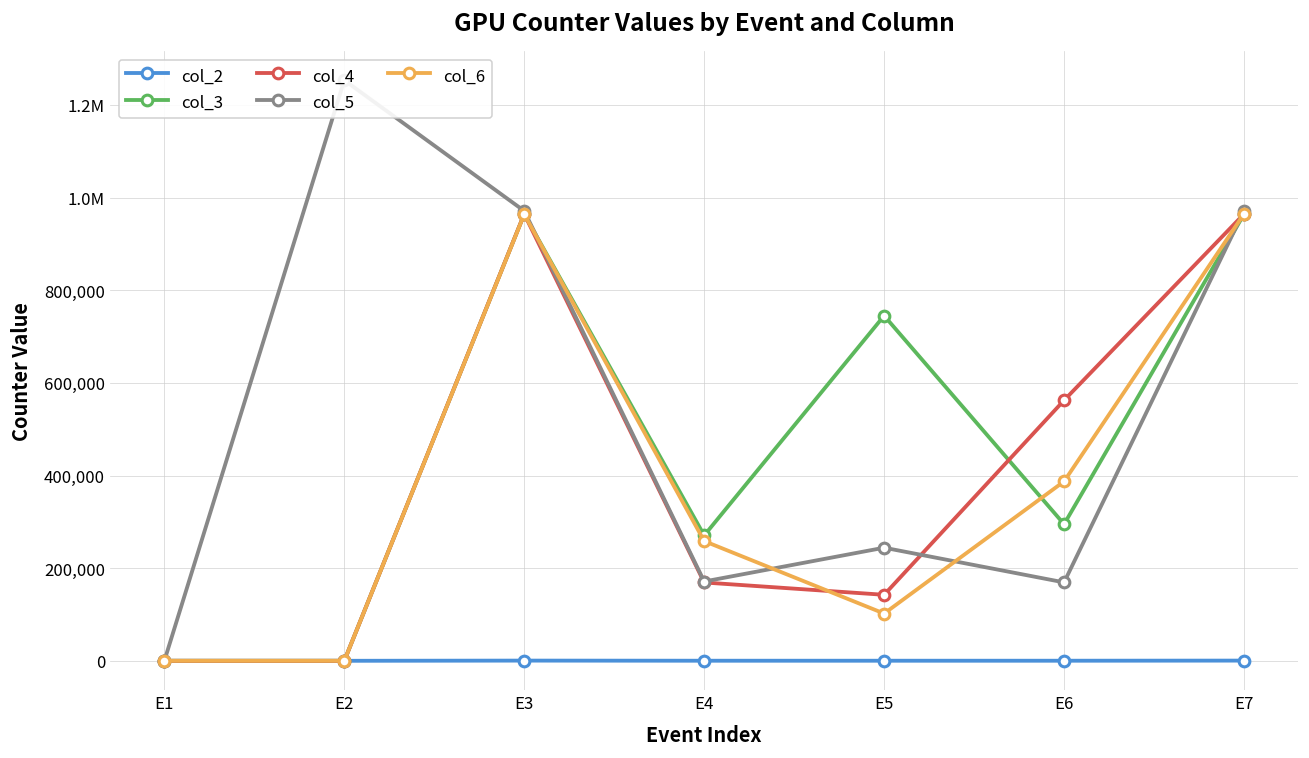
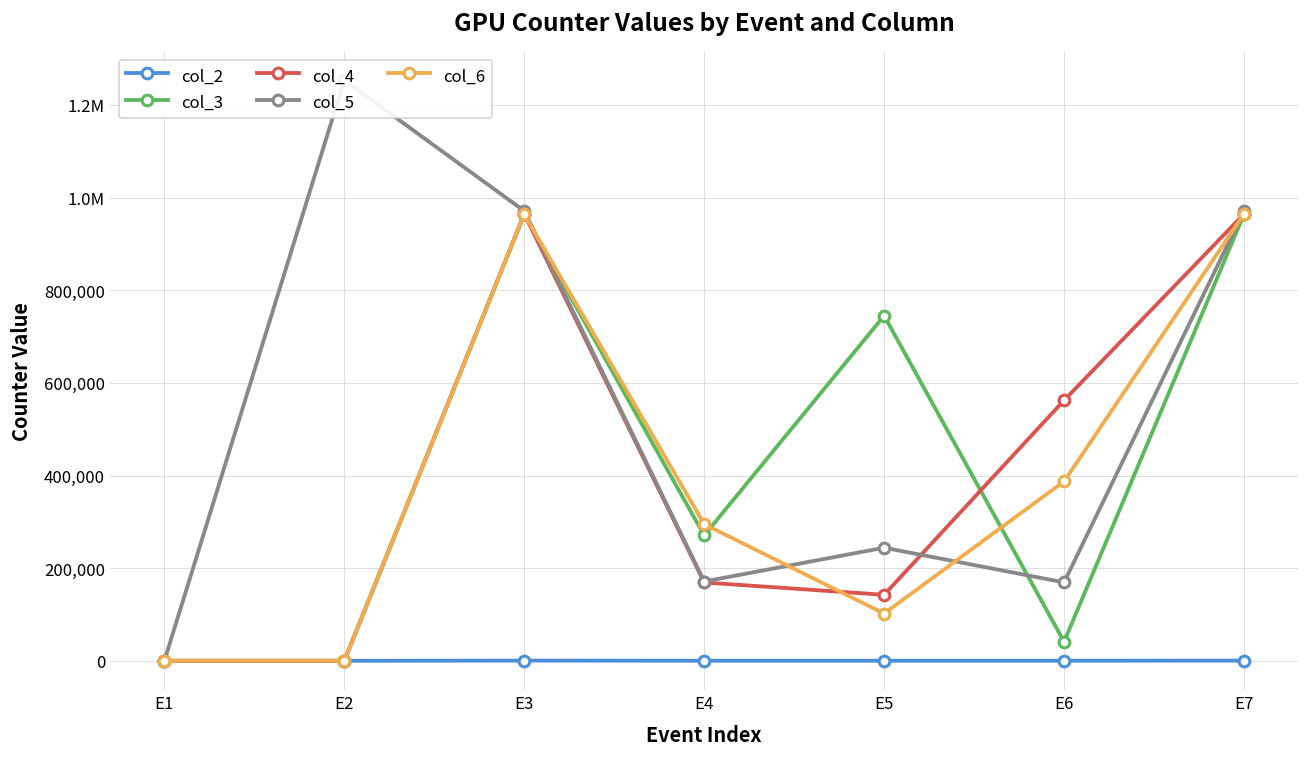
  {
    "col_2": {
      "E3": "0",
      "E4": "0",
      "E5": "0",
      "E6": "0",
      "E7": "0"
    },
    "col_3": {
      "E4": "270,000",
      "E5": "750,000",
-     "E6": "290,000"
+     "E6": "40,000"
    },
    "col_4": {
      "E5": "140,000",
      "E6": "560,000"
    },
    "col_5": {
      "E3": "970,000",
      "E5": "240,000",
      "E6": "170,000",
      "E7": "970,000"
    },
    "col_6": {
-     "E4": "260,000",
+     "E4": "290,000",
      "E5": "100,000",
      "E6": "390,000"
    }
  }
